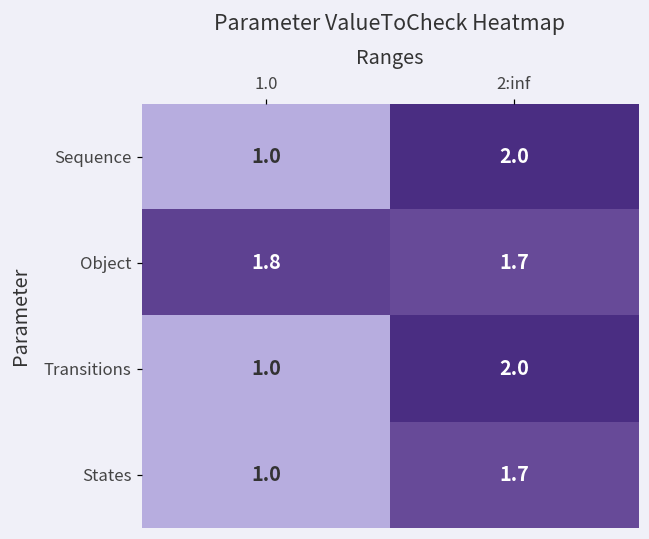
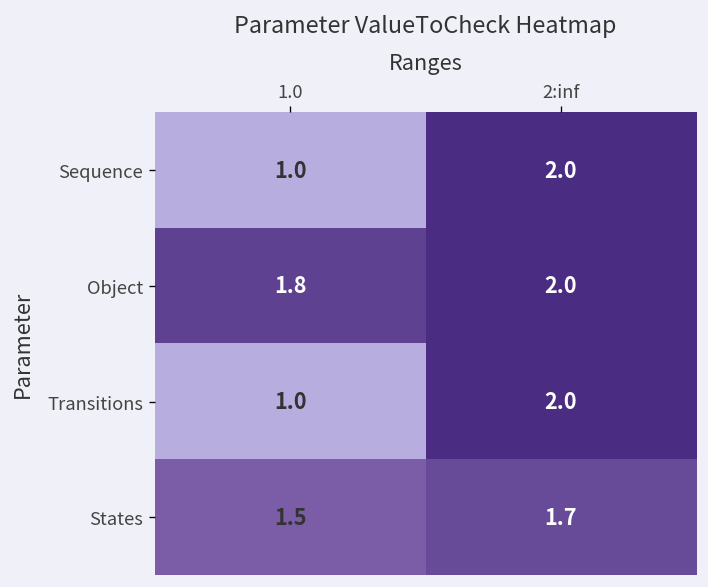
  {
    "Sequence": {
      "1.0": 1.0,
      "2:inf": 2.0
    },
    "Object": {
      "1.0": 1.8,
-     "2:inf": 1.7
+     "2:inf": 2.0
    },
    "Transitions": {
      "1.0": 1.0,
      "2:inf": 2.0
    },
    "States": {
-     "1.0": 1.0,
+     "1.0": 1.5,
      "2:inf": 1.7
    }
  }
